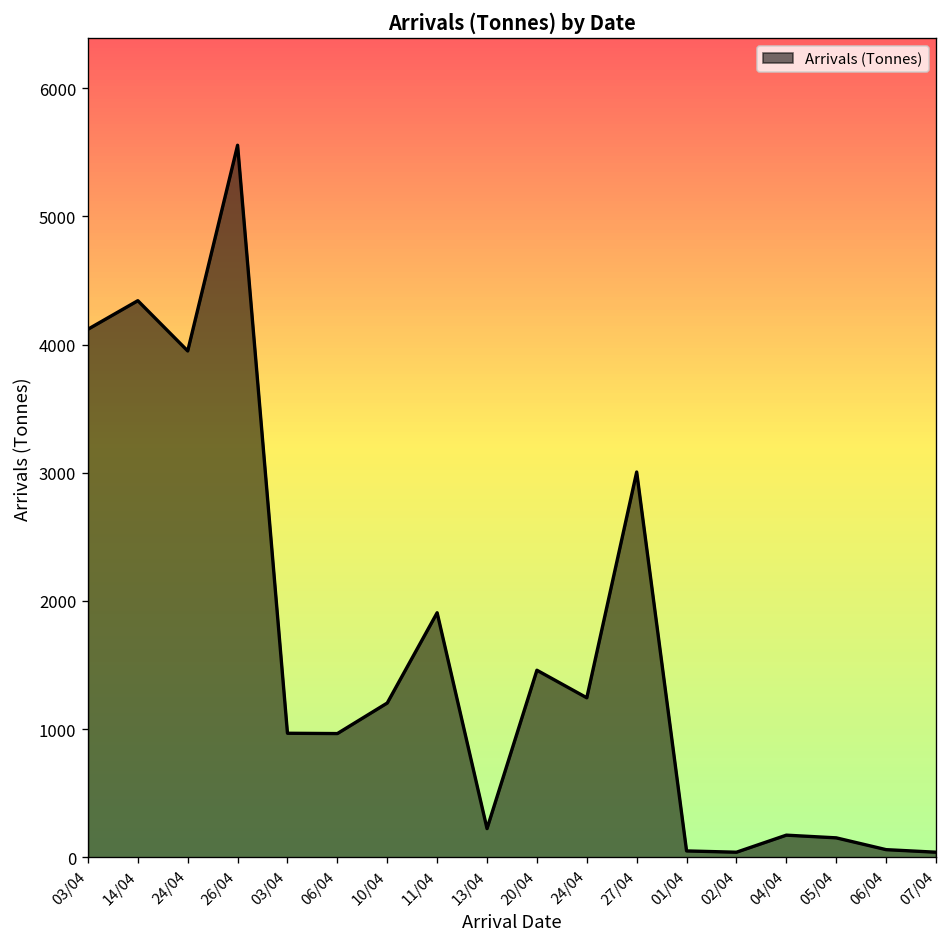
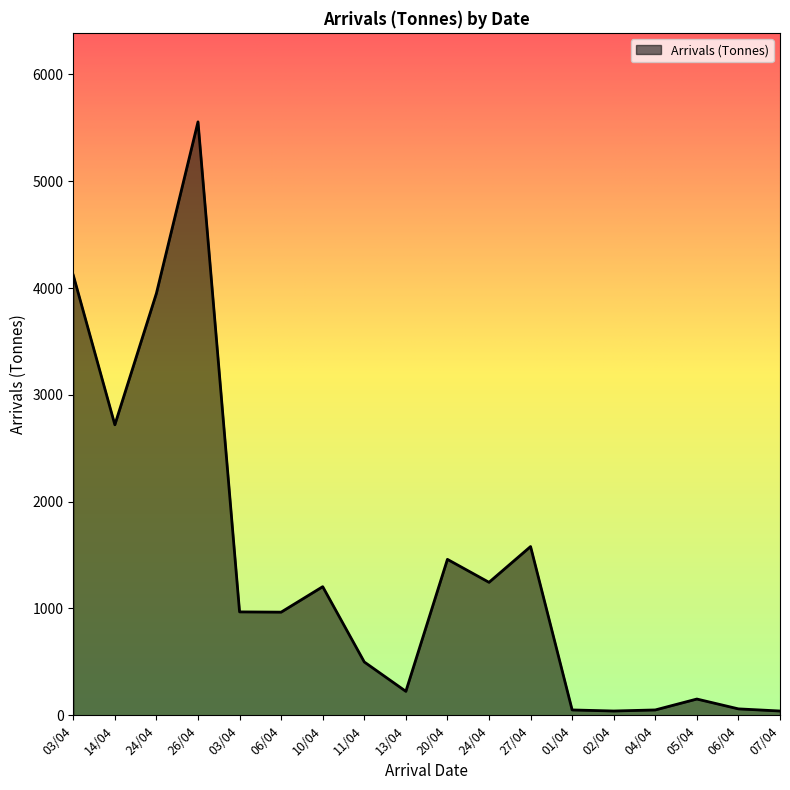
  {
-   "14/04": 4340,
+   "14/04": 2720,
    "26/04": 5560,
    "10/04": 1200,
-   "11/04": 1910,
+   "11/04": 500,
    "13/04": 220,
    "20/04": 1460,
-   "27/04": 3010,
+   "27/04": 1580,
    "01/04": 50,
    "02/04": 40,
-   "04/04": 170,
+   "04/04": 50,
    "05/04": 150,
    "07/04": 40
  }
